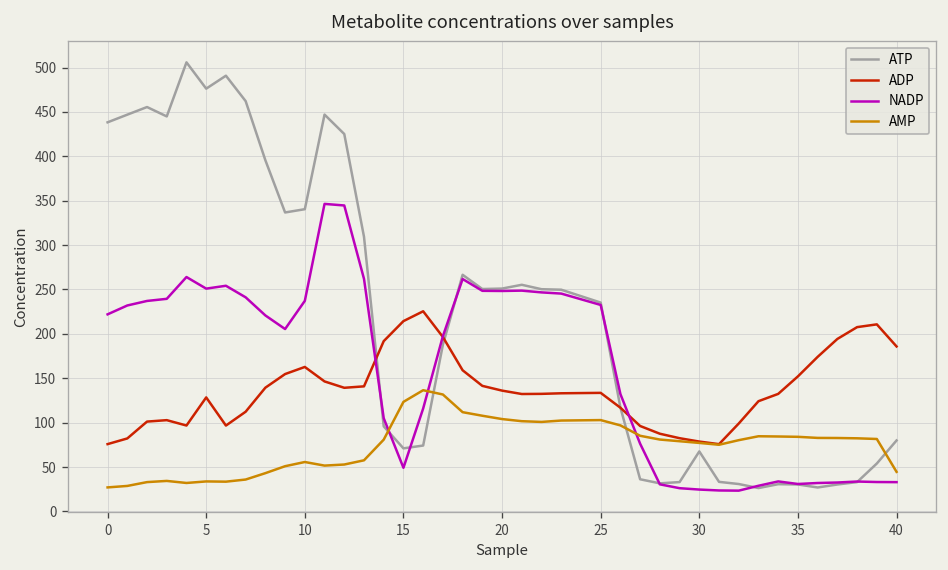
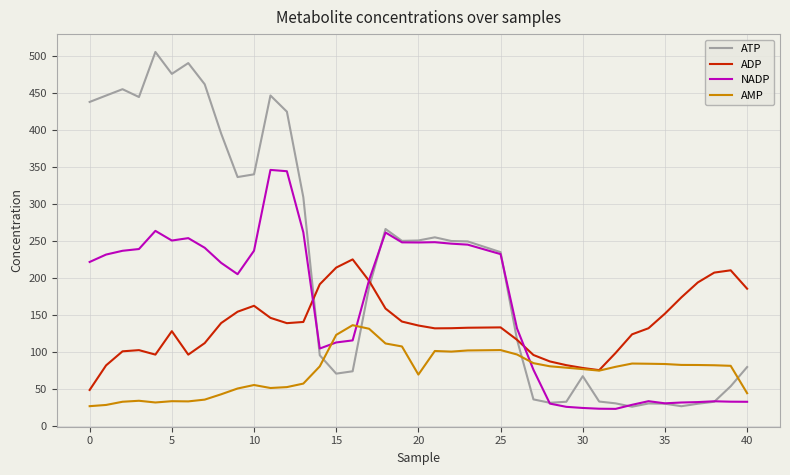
  {
    "ATP": {
      "0": 440,
      "5": 480,
      "10": 340,
      "15": 70,
      "30": 70,
      "40": 80
    },
    "ADP": {
-     "0": 80,
+     "0": 50,
      "5": 130,
      "10": 160,
      "15": 210,
      "20": 140,
      "25": 130,
      "35": 150,
      "40": 190
    },
    "NADP": {
      "0": 220,
      "5": 250,
      "10": 240,
-     "15": 50,
+     "15": 110,
      "30": 20,
      "40": 30
    },
    "AMP": {
      "0": 30,
      "5": 30,
      "10": 60,
      "15": 120,
-     "20": 100,
+     "20": 70,
      "25": 100,
      "35": 80,
      "40": 40
    }
  }
